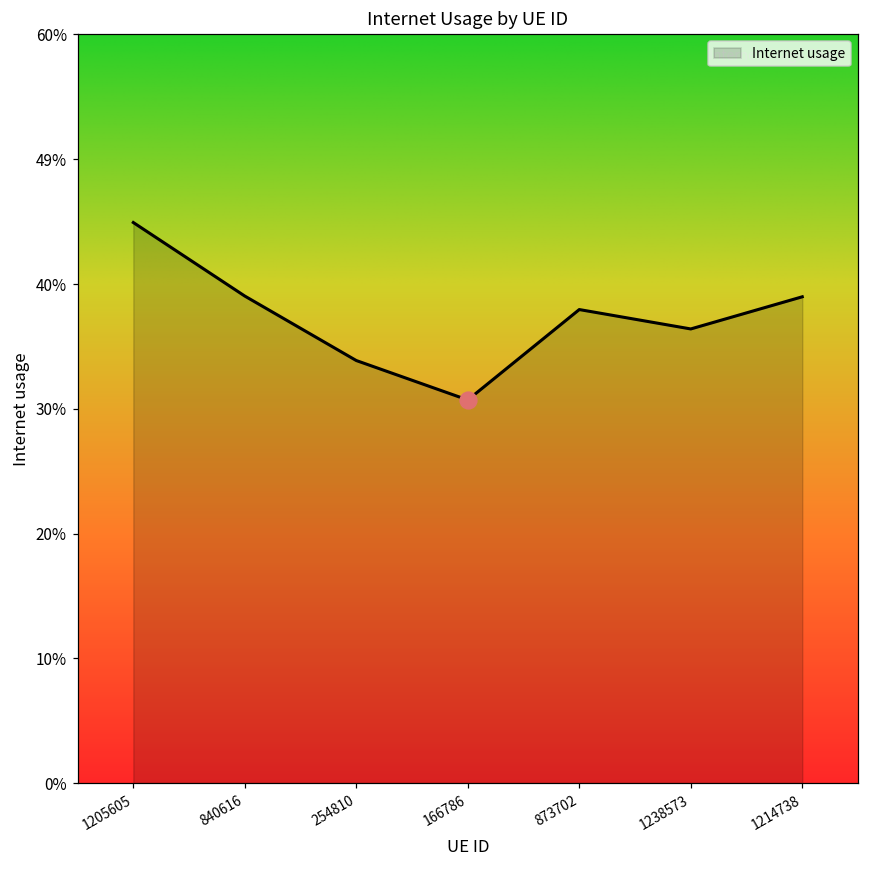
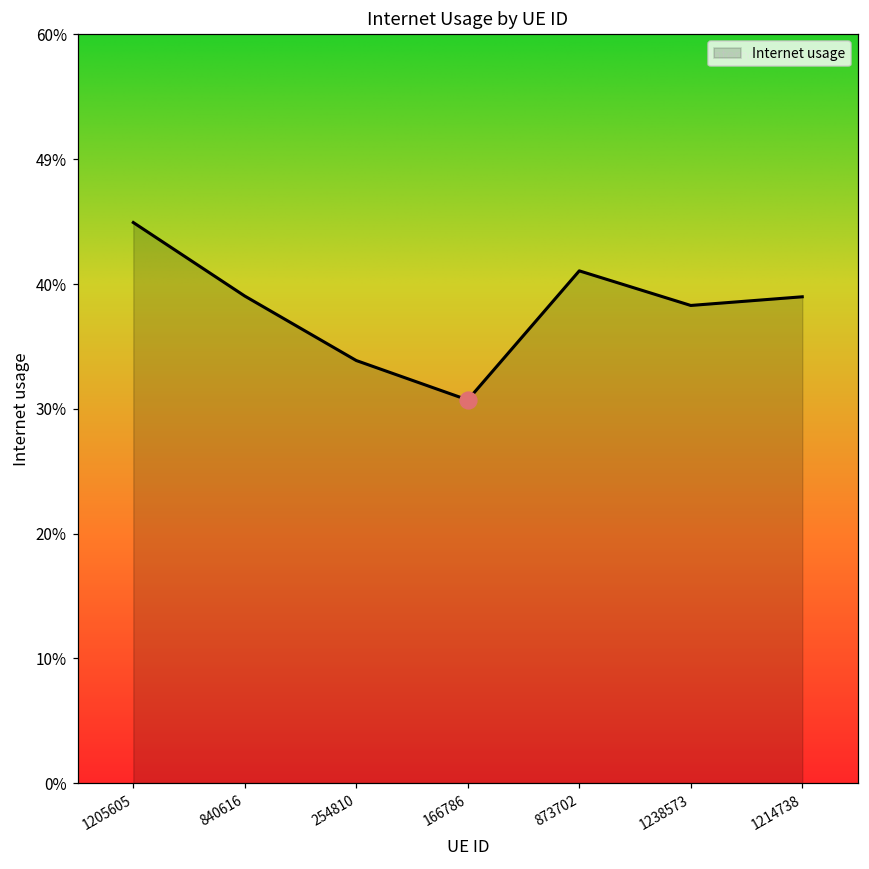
  {
    "Internet usage": {
      "1205605": "44.9%",
      "840616": "39.0%",
      "254810": "33.9%",
-     "873702": "38.0%",
-     "1238573": "36.4%",
+     "873702": "41.1%",
+     "1238573": "38.3%",
      "1214738": "39.0%"
    }
  }
